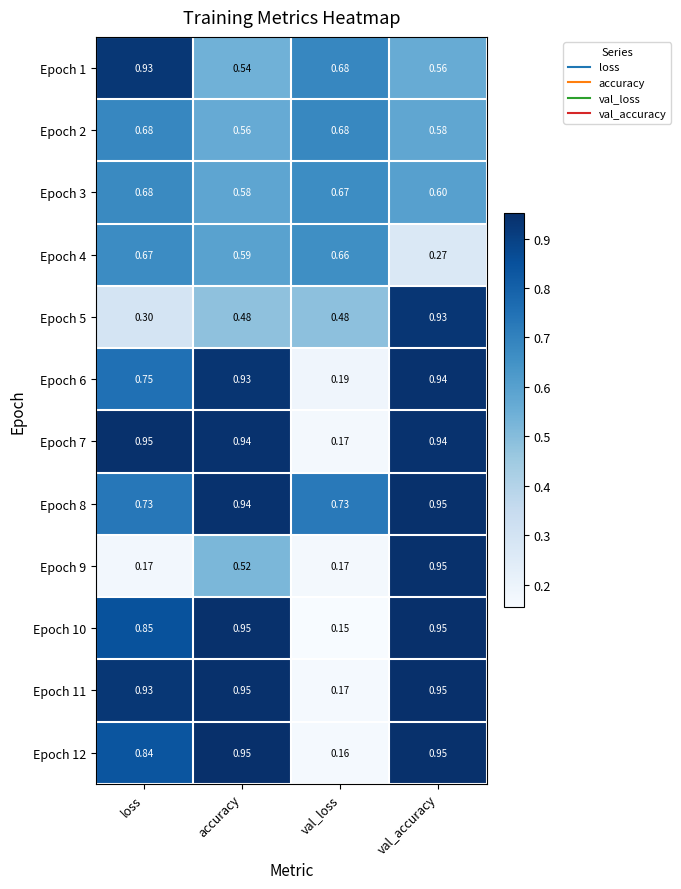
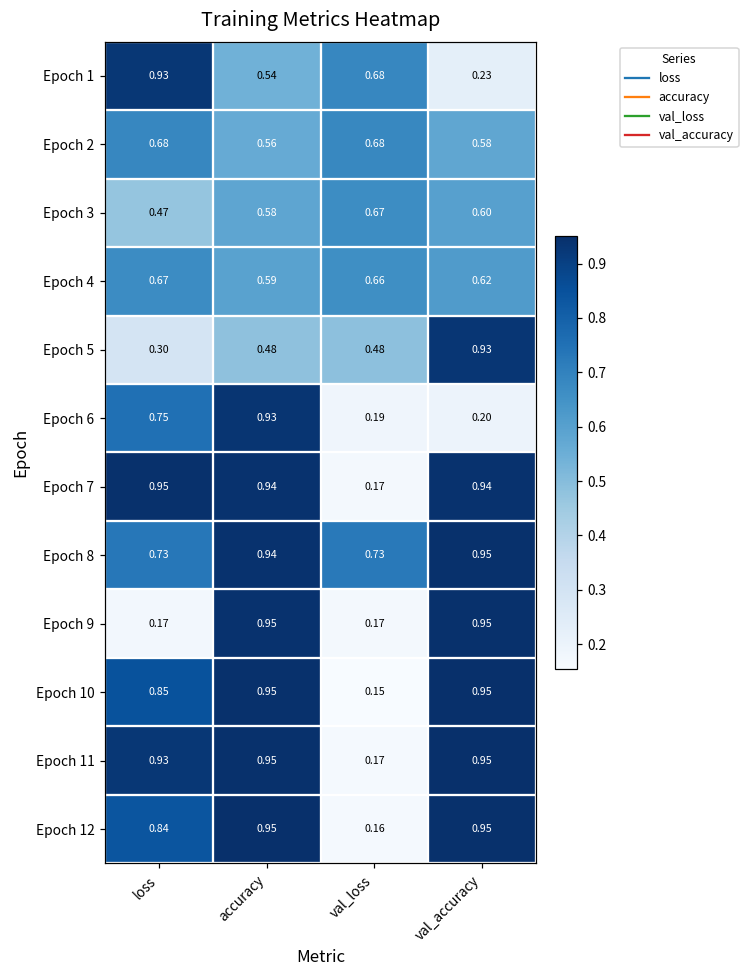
  {
    "Epoch 1": {
      "loss": 0.93,
      "accuracy": 0.54,
      "val_loss": 0.68,
-     "val_accuracy": 0.56
+     "val_accuracy": 0.23
    },
    "Epoch 2": {
      "loss": 0.68,
      "accuracy": 0.56,
      "val_loss": 0.68,
      "val_accuracy": 0.58
    },
    "Epoch 3": {
-     "loss": 0.68,
+     "loss": 0.47,
      "accuracy": 0.58,
      "val_loss": 0.67,
      "val_accuracy": 0.60
    },
    "Epoch 4": {
      "loss": 0.67,
      "accuracy": 0.59,
      "val_loss": 0.66,
-     "val_accuracy": 0.27
+     "val_accuracy": 0.62
    },
    "Epoch 5": {
      "loss": 0.30,
      "accuracy": 0.48,
      "val_loss": 0.48,
      "val_accuracy": 0.93
    },
    "Epoch 6": {
      "loss": 0.75,
      "accuracy": 0.93,
      "val_loss": 0.19,
-     "val_accuracy": 0.94
+     "val_accuracy": 0.20
    },
    "Epoch 7": {
      "loss": 0.95,
      "accuracy": 0.94,
      "val_loss": 0.17,
      "val_accuracy": 0.94
    },
    "Epoch 8": {
      "loss": 0.73,
      "accuracy": 0.94,
      "val_loss": 0.73,
      "val_accuracy": 0.95
    },
    "Epoch 9": {
      "loss": 0.17,
-     "accuracy": 0.52,
+     "accuracy": 0.95,
      "val_loss": 0.17,
      "val_accuracy": 0.95
    },
    "Epoch 10": {
      "loss": 0.85,
      "accuracy": 0.95,
      "val_loss": 0.15,
      "val_accuracy": 0.95
    },
    "Epoch 11": {
      "loss": 0.93,
      "accuracy": 0.95,
      "val_loss": 0.17,
      "val_accuracy": 0.95
    },
    "Epoch 12": {
      "loss": 0.84,
      "accuracy": 0.95,
      "val_loss": 0.16,
      "val_accuracy": 0.95
    }
  }
